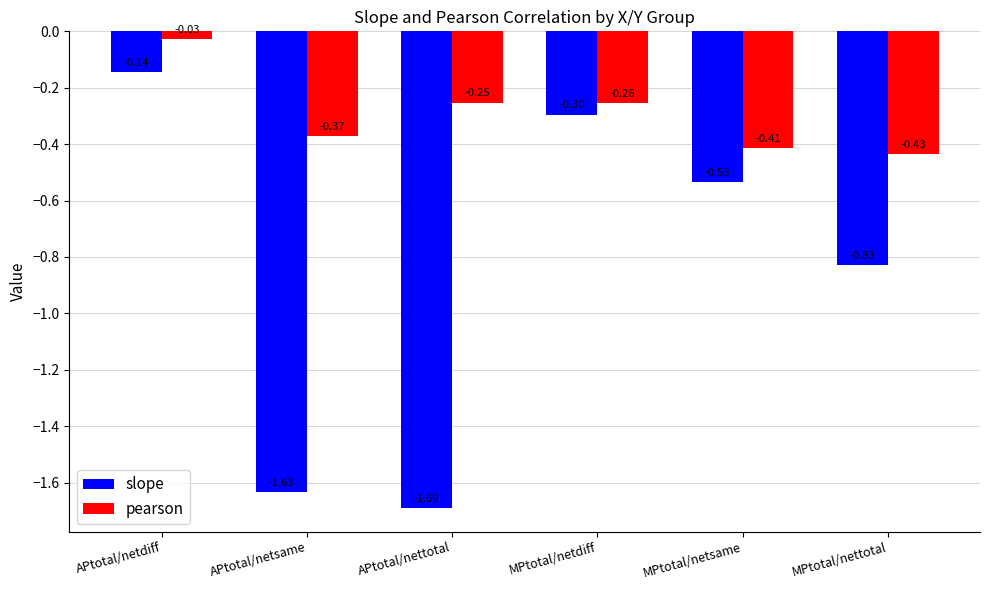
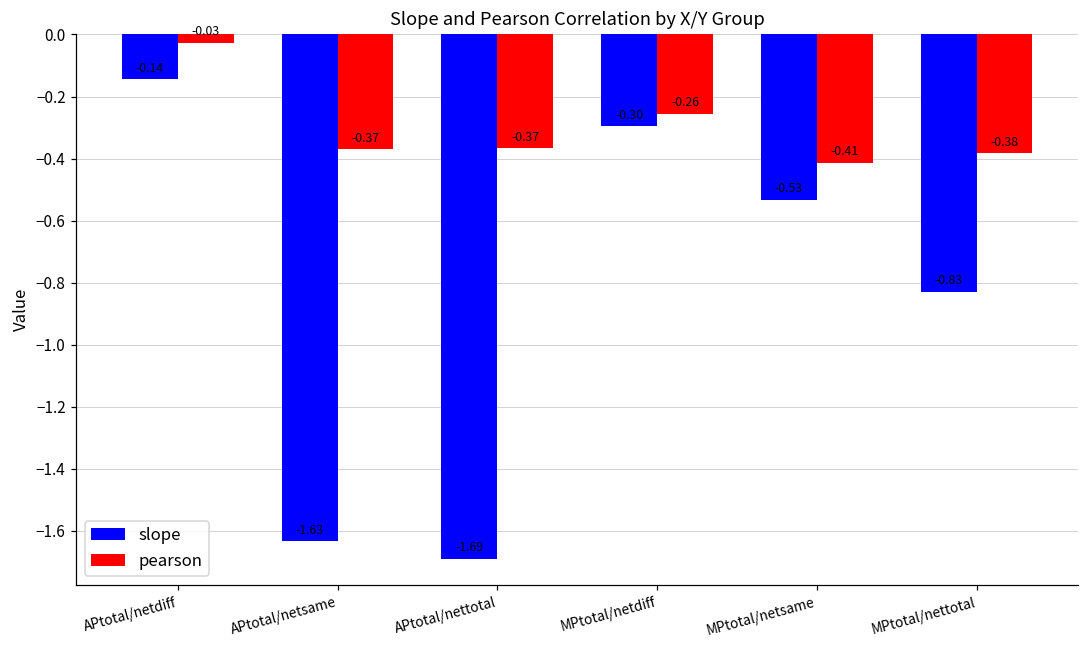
  {
    "slope": {
      "APtotal/netdiff": -0.14,
      "APtotal/netsame": -1.63,
      "APtotal/nettotal": -1.69,
      "MPtotal/netdiff": -0.30,
      "MPtotal/netsame": -0.53,
      "MPtotal/nettotal": -0.83
    },
    "pearson": {
      "APtotal/netdiff": -0.03,
      "APtotal/netsame": -0.37,
-     "APtotal/nettotal": -0.25,
+     "APtotal/nettotal": -0.37,
      "MPtotal/netdiff": -0.26,
      "MPtotal/netsame": -0.41,
-     "MPtotal/nettotal": -0.43
+     "MPtotal/nettotal": -0.38
    }
  }
